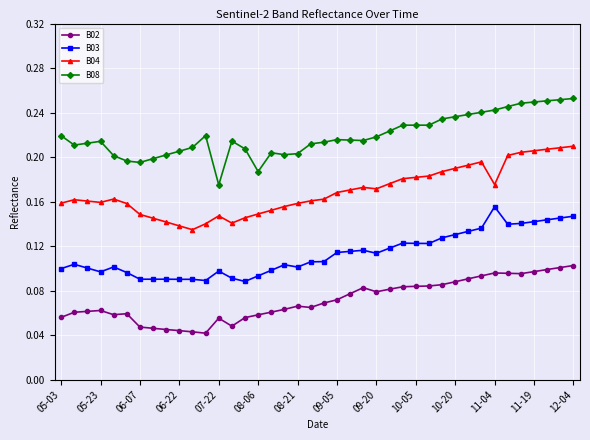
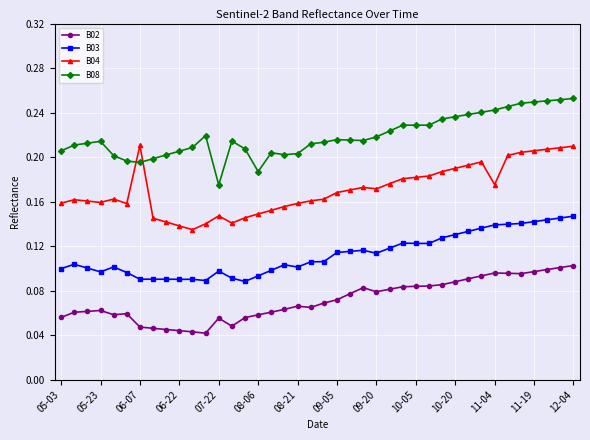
  {
    "B02": {
      "05-03": 0.056,
      "05-23": 0.062,
      "06-07": 0.047,
      "06-22": 0.044,
      "07-22": 0.055,
      "08-06": 0.058,
      "08-21": 0.066,
      "09-05": 0.072,
      "09-20": 0.079,
      "10-05": 0.084,
      "10-20": 0.088,
      "11-04": 0.096,
      "11-19": 0.097,
      "12-04": 0.103
    },
    "B03": {
      "05-03": 0.100,
      "05-23": 0.097,
      "06-07": 0.090,
      "06-22": 0.090,
      "07-22": 0.098,
      "08-06": 0.093,
      "08-21": 0.101,
      "09-05": 0.114,
      "09-20": 0.114,
      "10-05": 0.123,
      "10-20": 0.130,
-     "11-04": 0.155,
+     "11-04": 0.139,
      "11-19": 0.142,
      "12-04": 0.147
    },
    "B04": {
      "05-03": 0.159,
      "05-23": 0.159,
-     "06-07": 0.149,
+     "06-07": 0.211,
      "06-22": 0.138,
      "07-22": 0.147,
      "08-06": 0.149,
      "08-21": 0.158,
      "09-05": 0.168,
      "09-20": 0.172,
      "10-05": 0.182,
      "10-20": 0.190,
      "11-04": 0.175,
      "11-19": 0.206,
      "12-04": 0.210
    },
    "B08": {
-     "05-03": 0.219,
+     "05-03": 0.206,
      "05-23": 0.214,
      "06-07": 0.195,
      "06-22": 0.205,
      "07-22": 0.175,
      "08-06": 0.187,
      "08-21": 0.203,
      "09-05": 0.216,
      "09-20": 0.218,
      "10-05": 0.229,
      "10-20": 0.236,
      "11-04": 0.242,
      "11-19": 0.250,
      "12-04": 0.253
    }
  }
